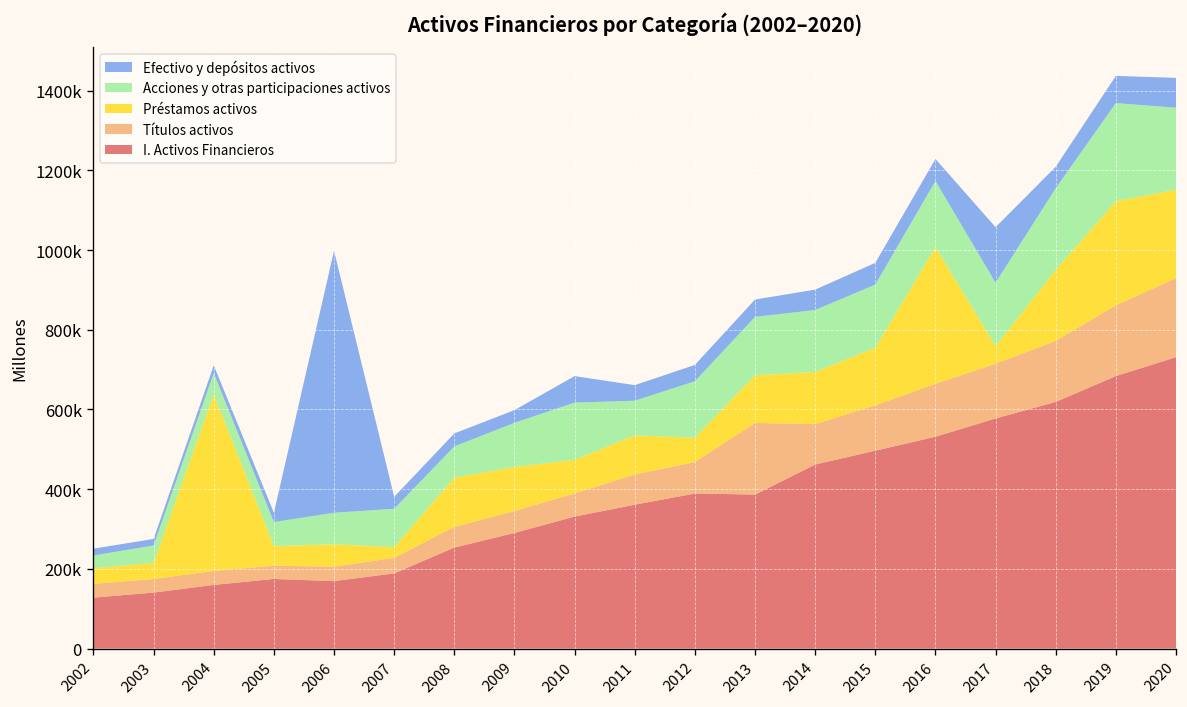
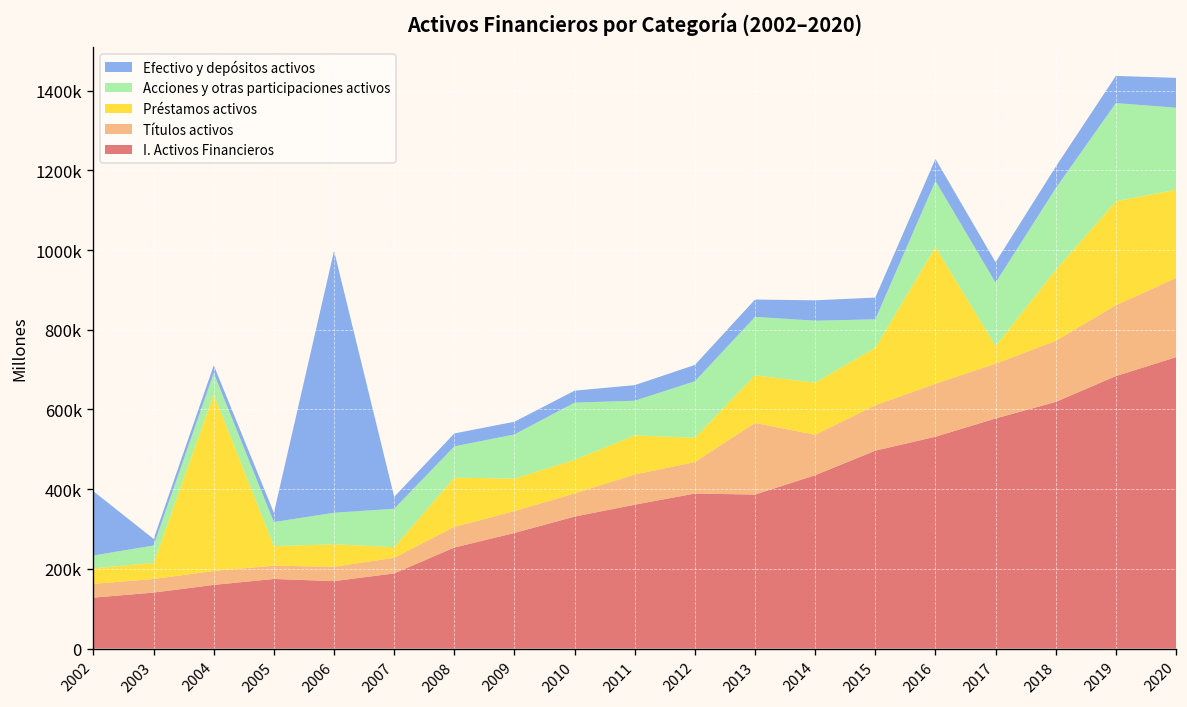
  {
    "I. Activos Financieros": {
      "2002": 130000,
      "2003": 140000,
      "2004": 160000,
      "2005": 170000,
      "2006": 170000,
      "2007": 190000,
      "2008": 250000,
      "2009": 290000,
      "2010": 330000,
      "2011": 360000,
      "2012": 390000,
      "2013": 390000,
-     "2014": 460000,
+     "2014": 440000,
      "2015": 500000,
      "2016": 530000,
      "2017": 580000,
      "2018": 620000,
      "2019": 680000,
      "2020": 730000
    },
    "Títulos activos": {
      "2002": 30000,
      "2003": 30000,
      "2004": 40000,
      "2005": 30000,
      "2006": 40000,
      "2007": 40000,
      "2008": 50000,
      "2009": 60000,
      "2010": 60000,
      "2011": 80000,
      "2012": 80000,
      "2013": 180000,
      "2014": 100000,
      "2015": 110000,
      "2016": 130000,
      "2017": 140000,
      "2018": 150000,
      "2019": 180000,
      "2020": 200000
    },
    "Préstamos activos": {
      "2002": 40000,
      "2003": 40000,
      "2004": 440000,
      "2005": 50000,
      "2006": 60000,
      "2007": 30000,
      "2008": 120000,
-     "2009": 110000,
+     "2009": 80000,
      "2010": 80000,
      "2011": 100000,
      "2012": 60000,
      "2013": 120000,
      "2014": 130000,
      "2015": 140000,
      "2016": 340000,
      "2017": 40000,
      "2018": 180000,
      "2019": 260000,
      "2020": 220000
    },
    "Acciones y otras participaciones activos": {
      "2002": 30000,
      "2003": 40000,
      "2004": 50000,
      "2005": 60000,
      "2006": 80000,
      "2007": 100000,
      "2008": 80000,
      "2009": 110000,
      "2010": 140000,
      "2011": 90000,
      "2012": 140000,
      "2013": 150000,
      "2014": 160000,
-     "2015": 160000,
+     "2015": 70000,
      "2016": 170000,
      "2017": 160000,
      "2018": 210000,
      "2019": 250000,
      "2020": 210000
    },
    "Efectivo y depósitos activos": {
-     "2002": 20000,
+     "2002": 160000,
      "2003": 20000,
      "2004": 20000,
      "2005": 20000,
      "2006": 660000,
      "2007": 30000,
      "2008": 30000,
      "2009": 30000,
-     "2010": 70000,
+     "2010": 30000,
      "2011": 40000,
      "2012": 40000,
      "2013": 40000,
      "2014": 50000,
      "2015": 50000,
      "2016": 60000,
-     "2017": 140000,
+     "2017": 50000,
      "2018": 50000,
      "2019": 70000,
      "2020": 70000
    }
  }
